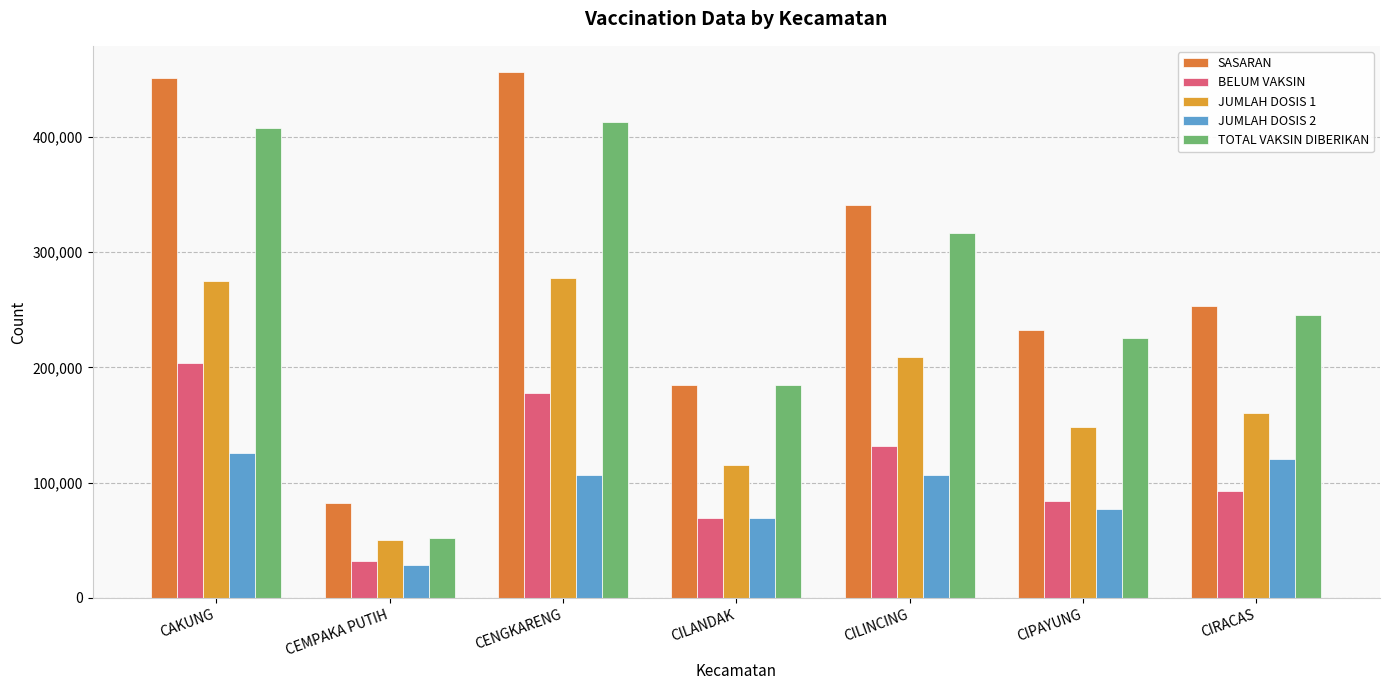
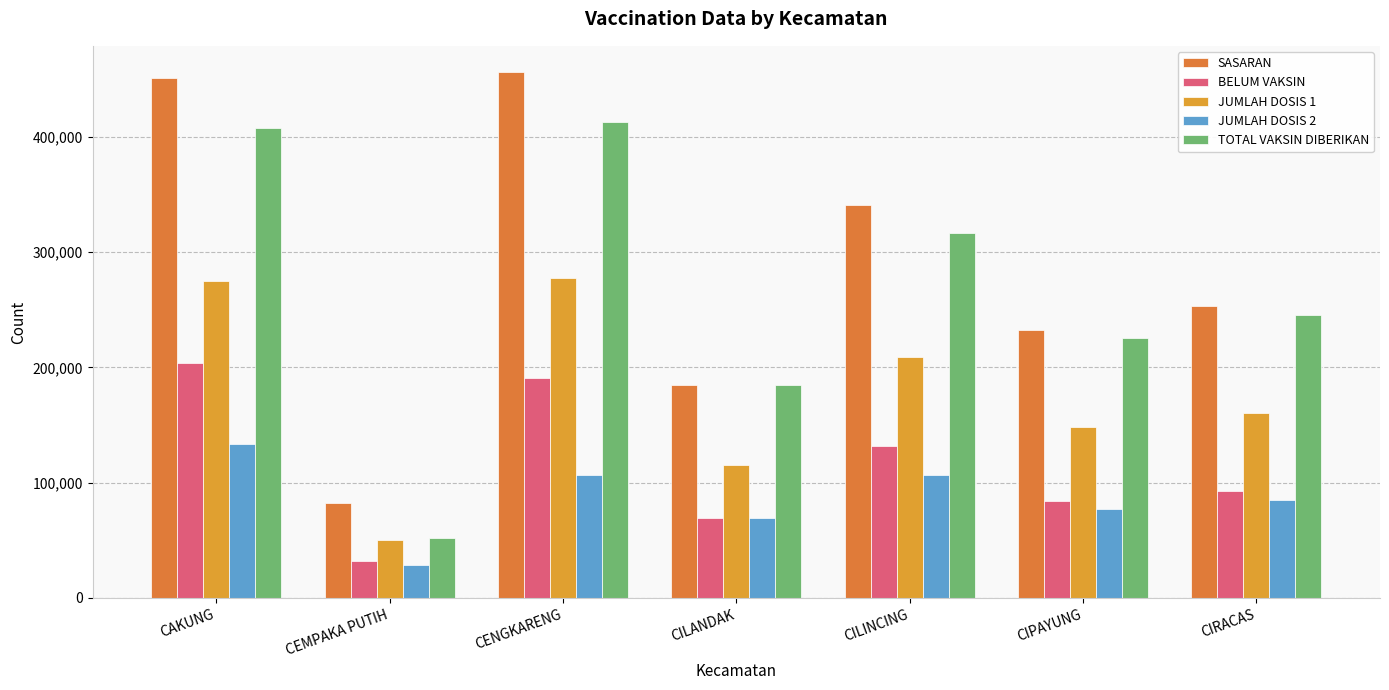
  {
    "BELUM VAKSIN": {
      "CAKUNG": "204,000",
      "CEMPAKA PUTIH": "32,000",
-     "CENGKARENG": "178,000",
+     "CENGKARENG": "191,000",
      "CILANDAK": "70,000",
      "CILINCING": "131,000",
      "CIPAYUNG": "85,000",
      "CIRACAS": "92,000"
    },
    "JUMLAH DOSIS 2": {
-     "CAKUNG": "125,000",
+     "CAKUNG": "133,000",
      "CEMPAKA PUTIH": "29,000",
      "CENGKARENG": "106,000",
      "CILANDAK": "70,000",
      "CILINCING": "107,000",
      "CIPAYUNG": "77,000",
-     "CIRACAS": "121,000"
+     "CIRACAS": "85,000"
    },
    "TOTAL VAKSIN DIBERIKAN": {
      "CAKUNG": "408,000",
      "CEMPAKA PUTIH": "52,000",
      "CENGKARENG": "413,000",
      "CILANDAK": "185,000",
      "CILINCING": "316,000",
      "CIPAYUNG": "225,000",
      "CIRACAS": "246,000"
    }
  }
